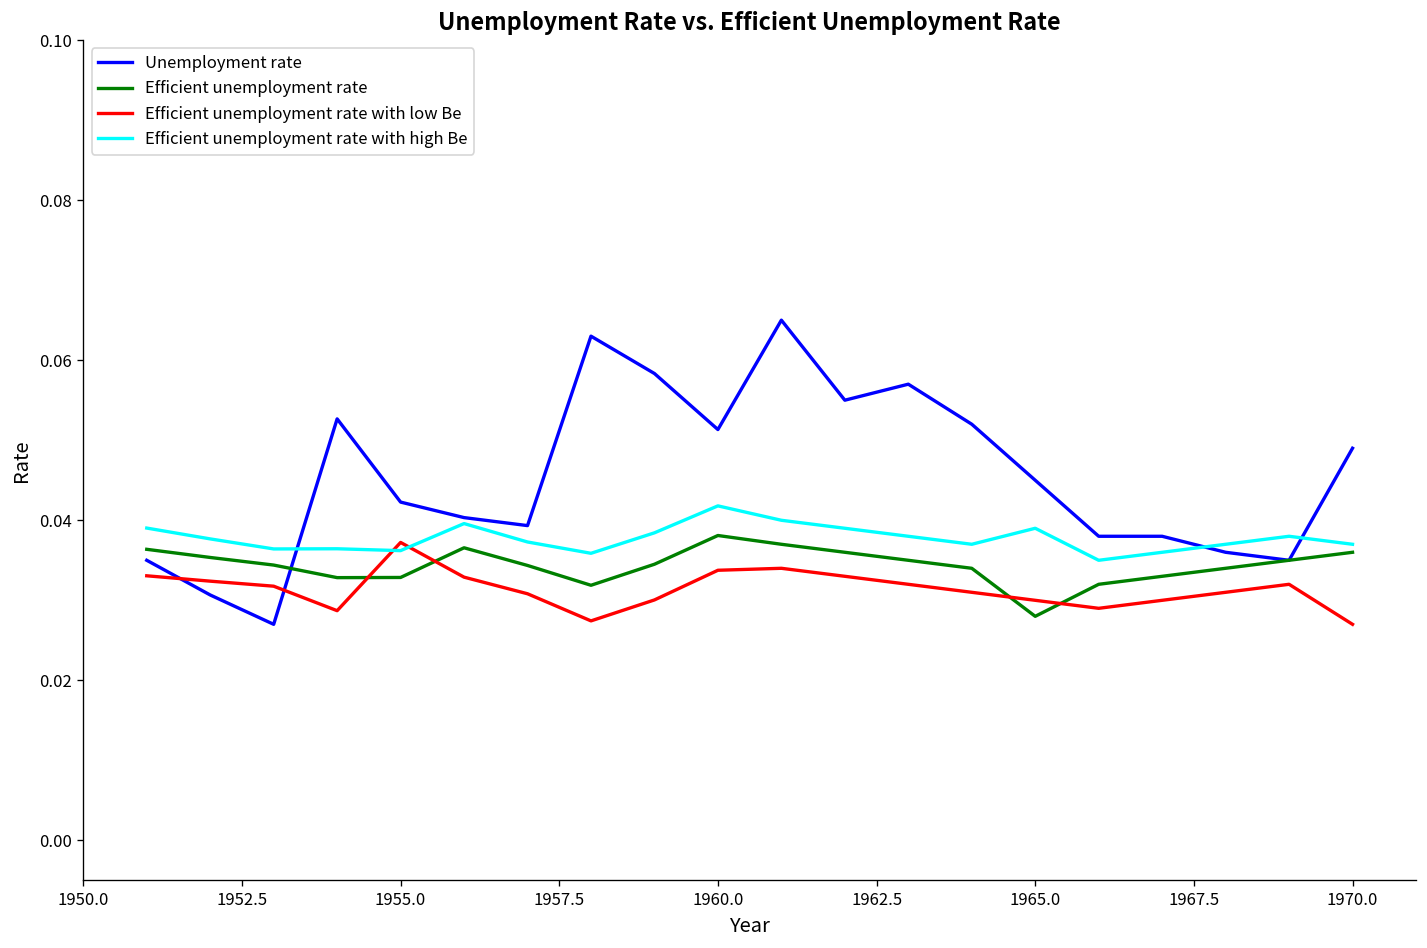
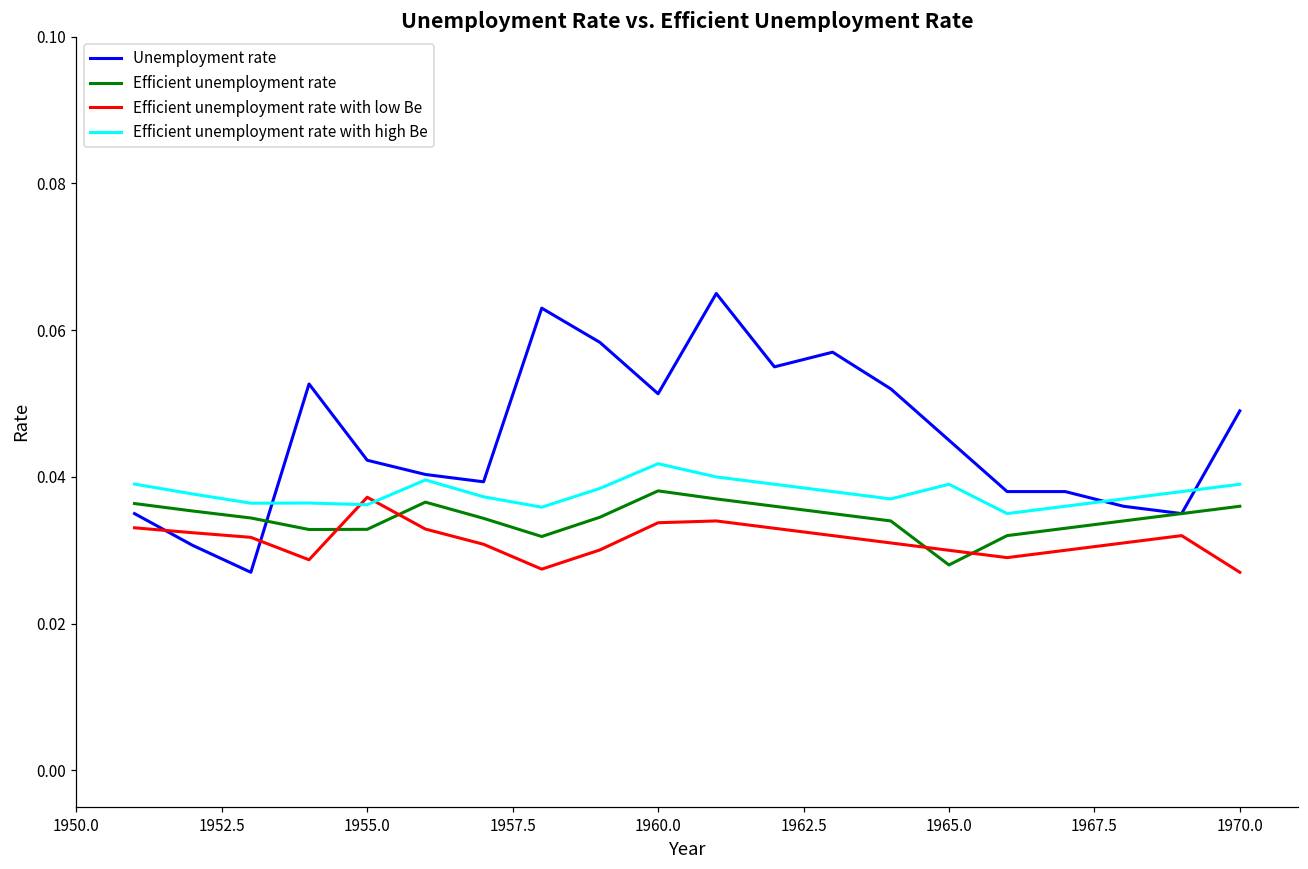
  {
    "Unemployment rate": {
      "1955.0": 0.042,
      "1960.0": 0.051,
      "1965.0": 0.045,
      "1970.0": 0.049
    },
    "Efficient unemployment rate": {
      "1955.0": 0.033,
      "1960.0": 0.038,
      "1965.0": 0.028,
      "1970.0": 0.036
    },
    "Efficient unemployment rate with low Be": {
      "1955.0": 0.037,
      "1960.0": 0.034,
      "1965.0": 0.030,
      "1970.0": 0.027
    },
    "Efficient unemployment rate with high Be": {
      "1955.0": 0.036,
      "1960.0": 0.042,
      "1965.0": 0.039,
-     "1970.0": 0.037
+     "1970.0": 0.039
    }
  }
